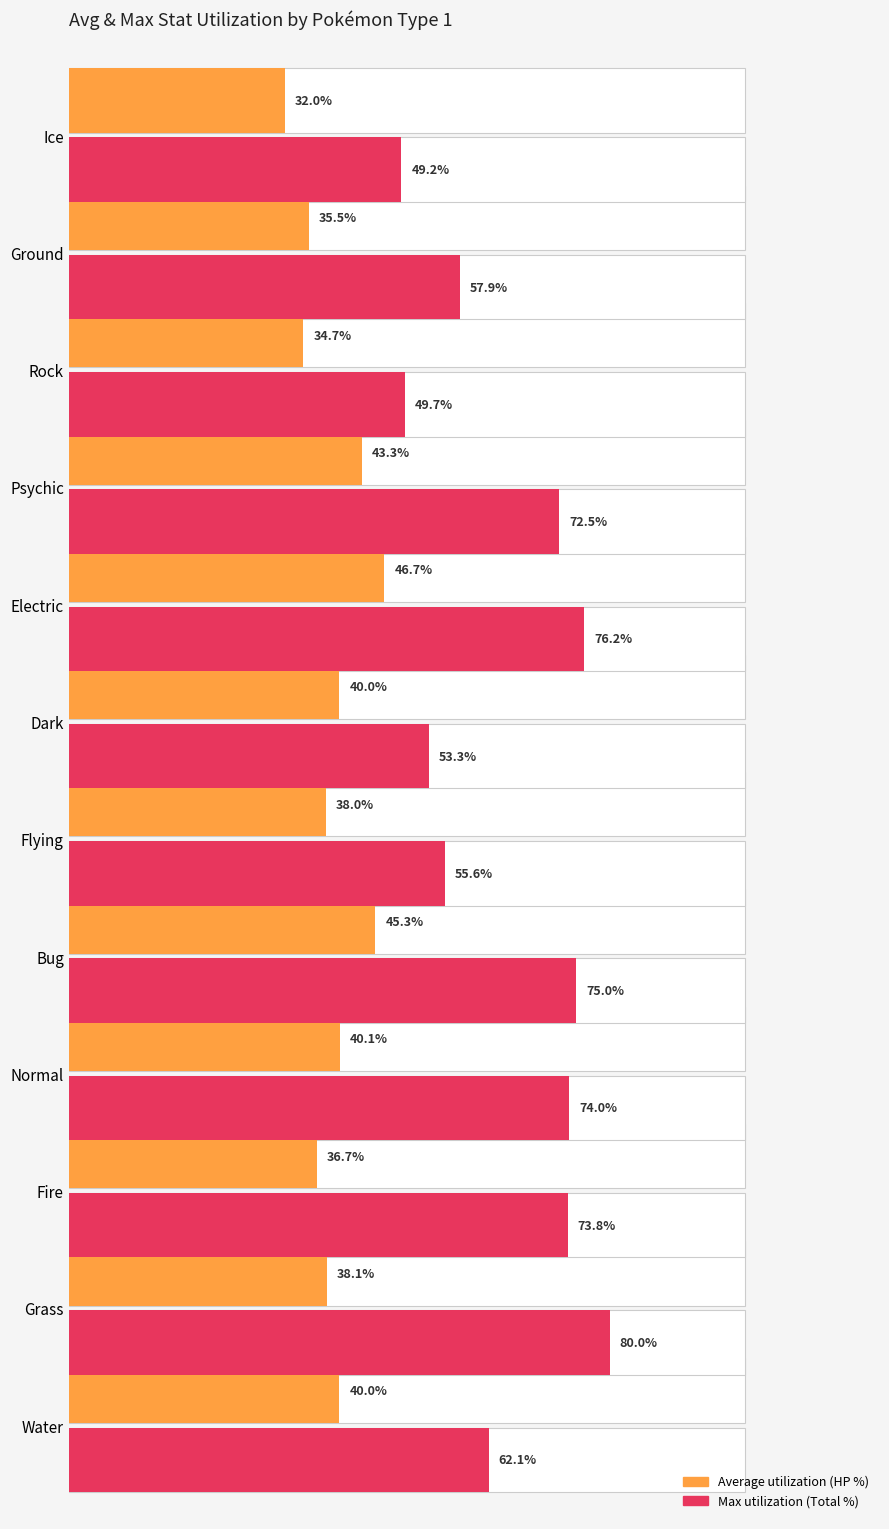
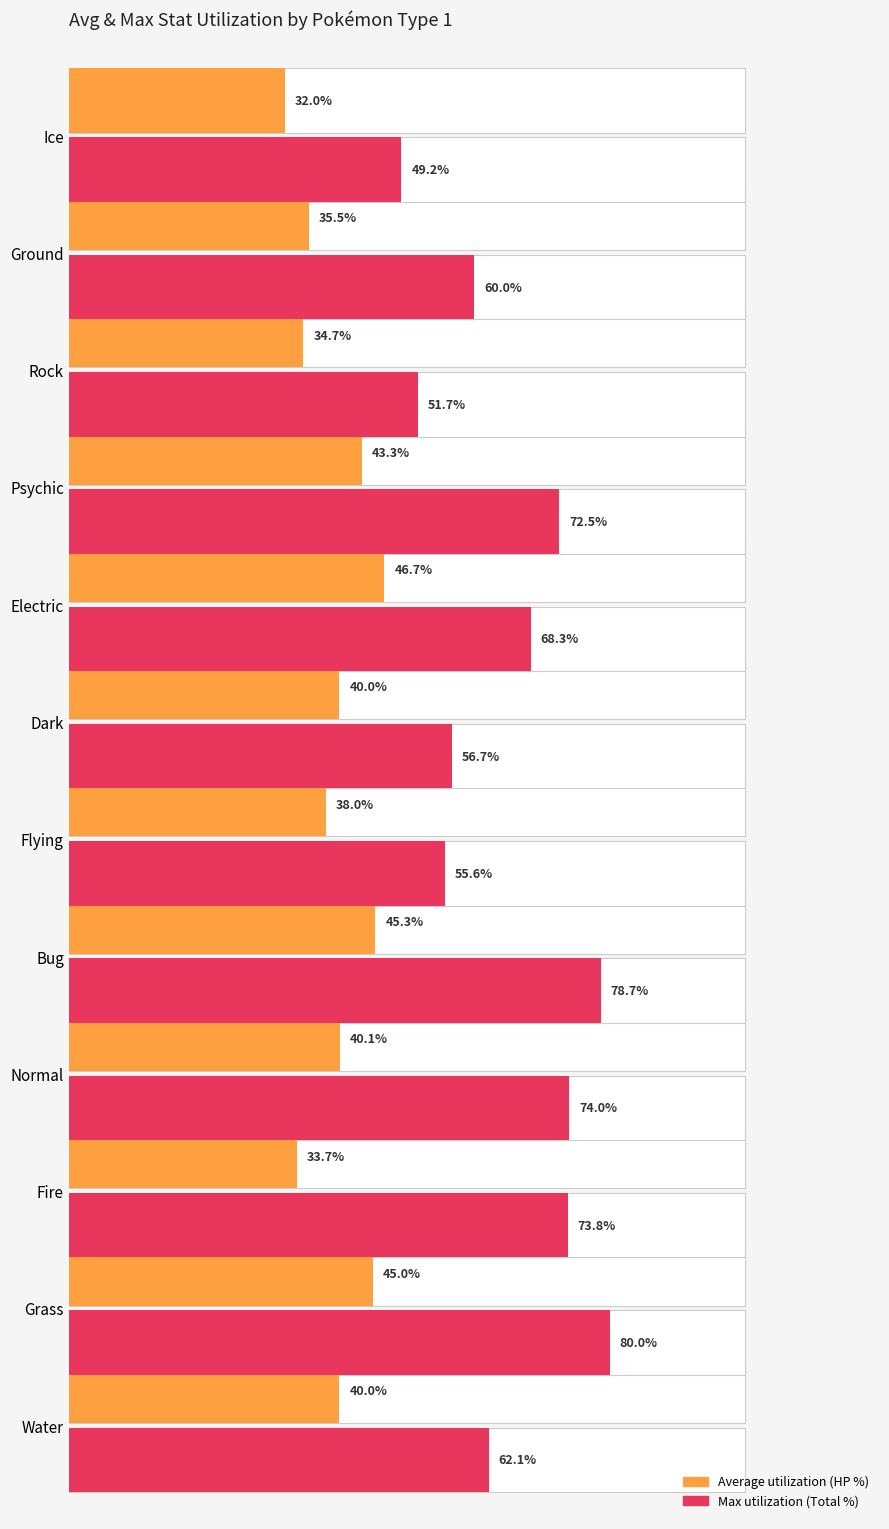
  {
    "Average utilization (HP %)": {
-     "Fire": "36.7%",
-     "Grass": "38.1%"
+     "Fire": "33.7%",
+     "Grass": "45.0%"
    },
    "Max utilization (Total %)": {
-     "Ground": "57.9%",
-     "Rock": "49.7%",
-     "Electric": "76.2%",
-     "Dark": "53.3%",
-     "Bug": "75.0%"
+     "Ground": "60.0%",
+     "Rock": "51.7%",
+     "Electric": "68.3%",
+     "Dark": "56.7%",
+     "Bug": "78.7%"
    }
  }
